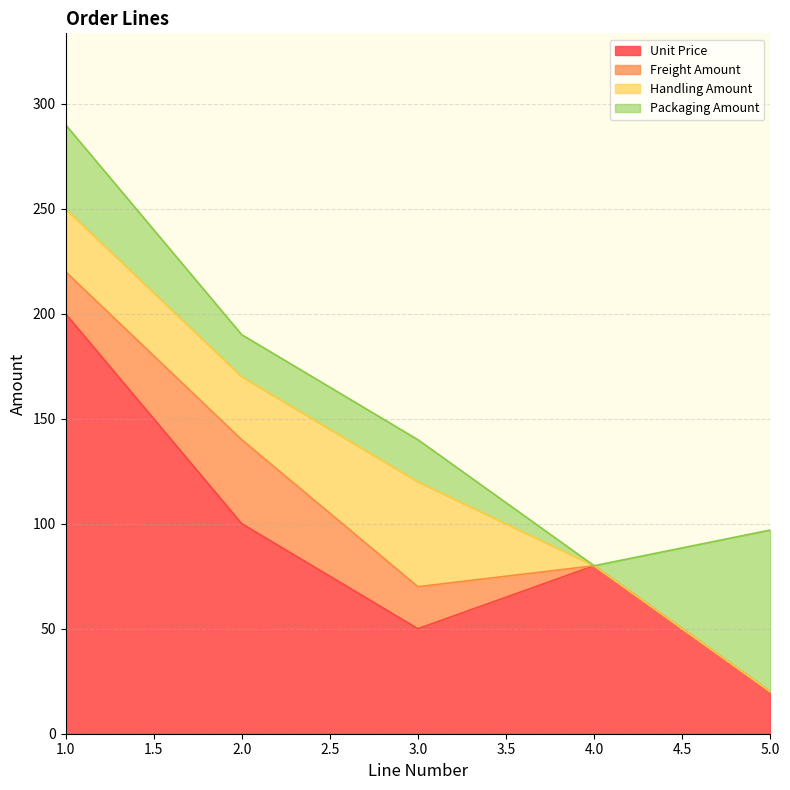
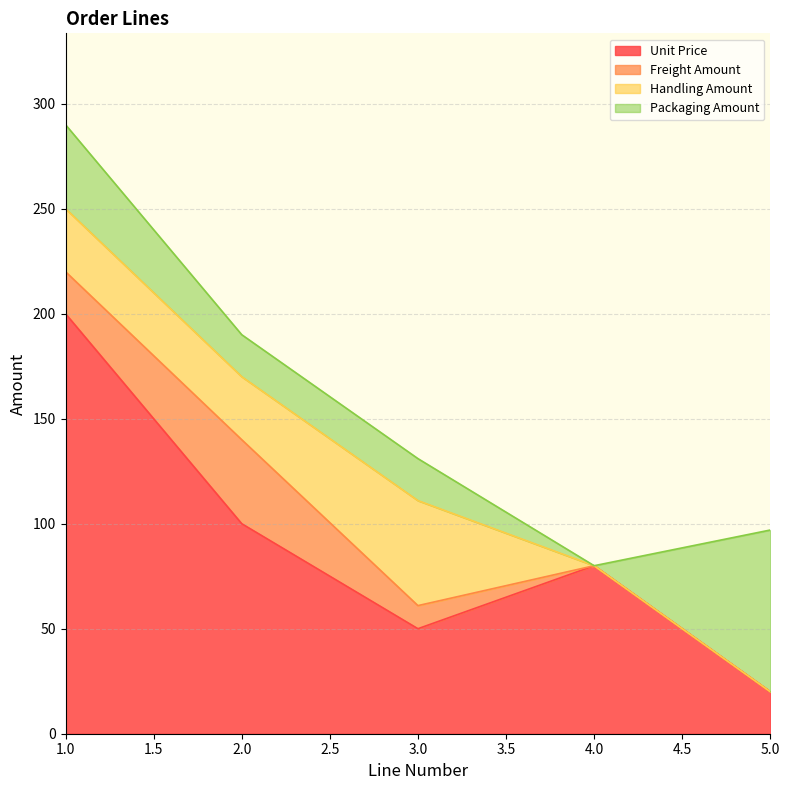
  {
    "Unit Price": {
      "1.0": 200,
      "2.0": 100,
      "3.0": 50
    },
    "Freight Amount": {
      "1.0": 20,
      "2.0": 40,
-     "3.0": 20
+     "3.0": 11
    },
    "Handling Amount": {
      "1.0": 30,
      "2.0": 30,
      "3.0": 50
    },
    "Packaging Amount": {
      "1.0": 40,
      "2.0": 20,
      "3.0": 20,
      "5.0": 77
    }
  }
